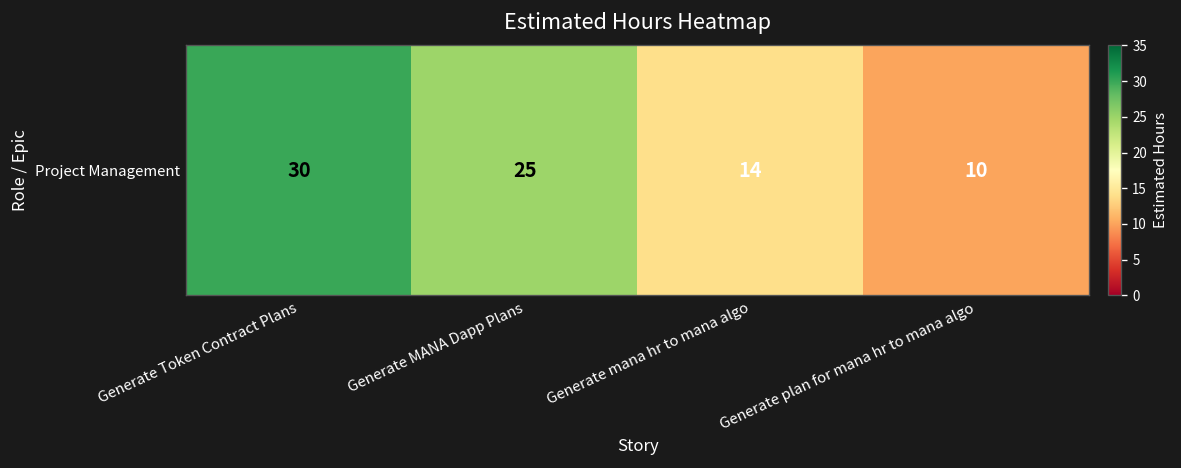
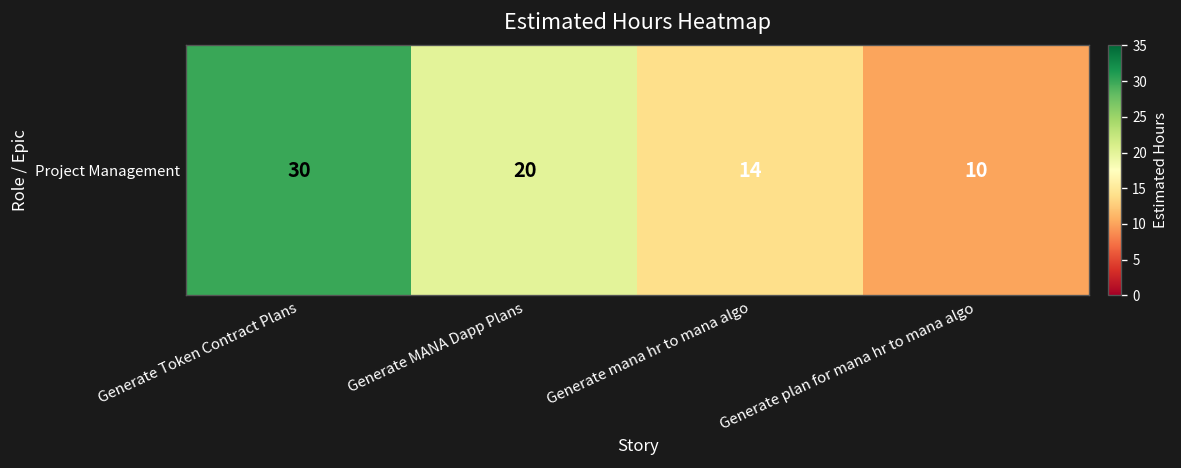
  {
    "Project Management": {
      "Generate Token Contract Plans": 30,
-     "Generate MANA Dapp Plans": 25,
+     "Generate MANA Dapp Plans": 20,
      "Generate mana hr to mana algo": 14,
      "Generate plan for mana hr to mana algo": 10
    }
  }
